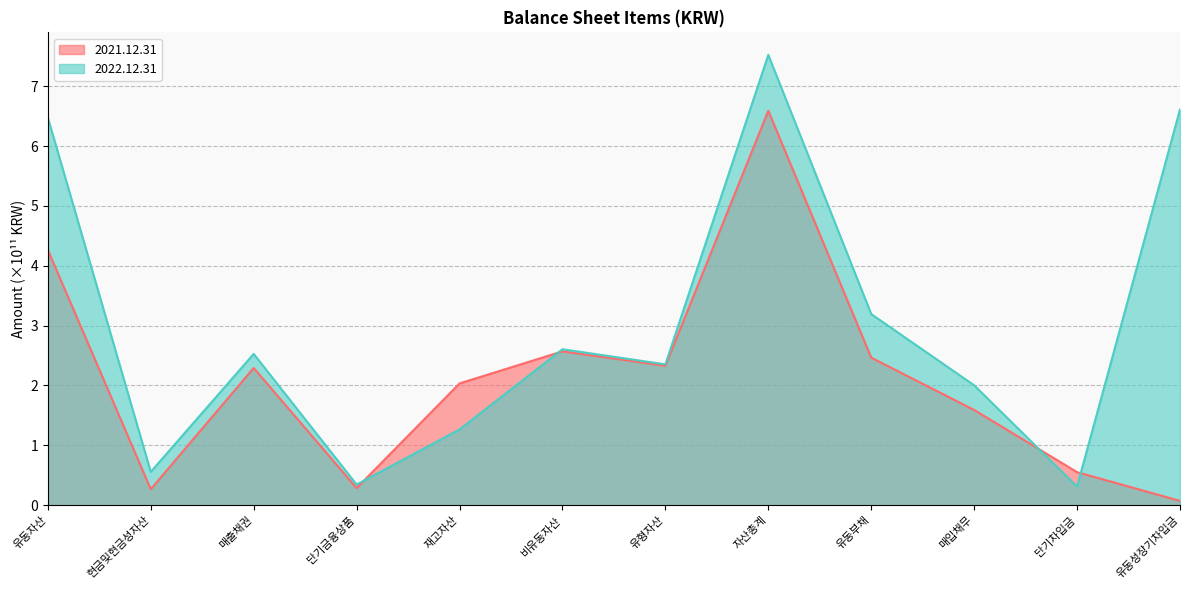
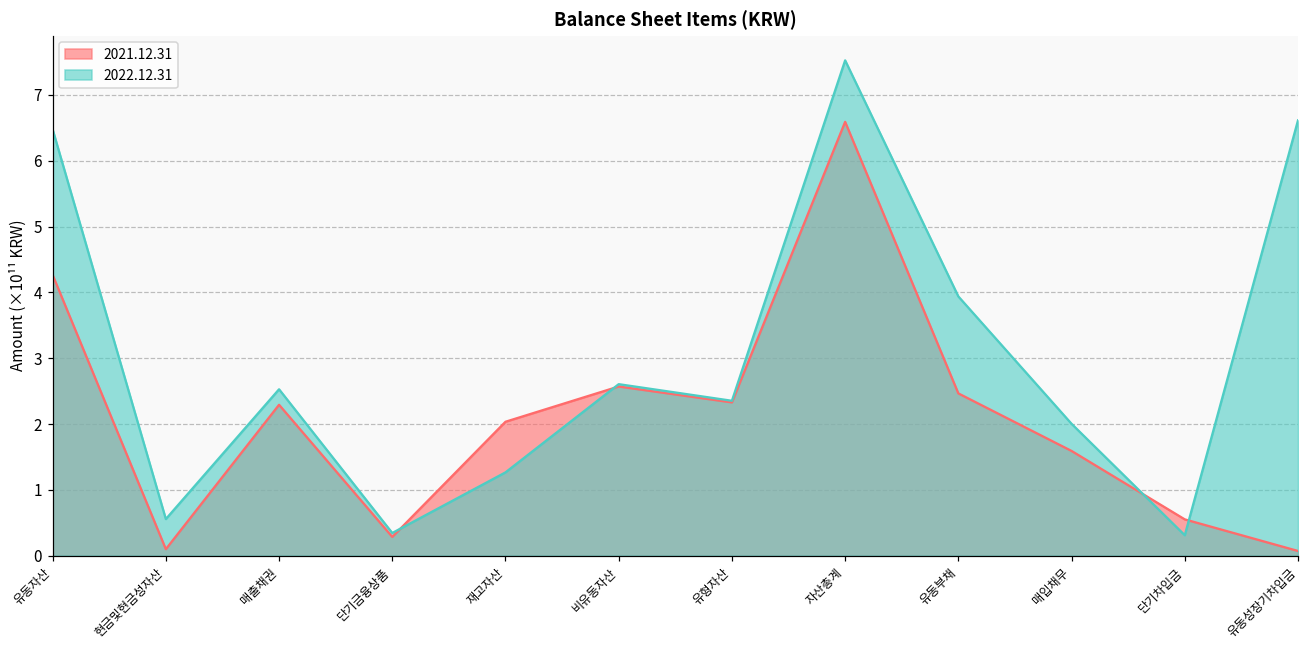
  {
    "2021.12.31": {
      "유동자산": 4.3,
-     "현금및현금성자산": 0.3,
+     "현금및현금성자산": 0.1,
      "매출채권": 2.3,
      "단기금융상품": 0.3,
      "재고자산": 2.0,
      "자산총계": 6.6,
      "유동부채": 2.5,
      "매입채무": 1.6,
      "단기차입금": 0.6,
      "유동성장기차입금": 0.1
    },
    "2022.12.31": {
      "유동자산": 6.5,
      "현금및현금성자산": 0.6,
      "매출채권": 2.5,
      "단기금융상품": 0.3,
      "재고자산": 1.3,
      "자산총계": 7.5,
-     "유동부채": 3.2,
+     "유동부채": 3.9,
      "매입채무": 2.0,
      "단기차입금": 0.3,
      "유동성장기차입금": 6.6
    }
  }
